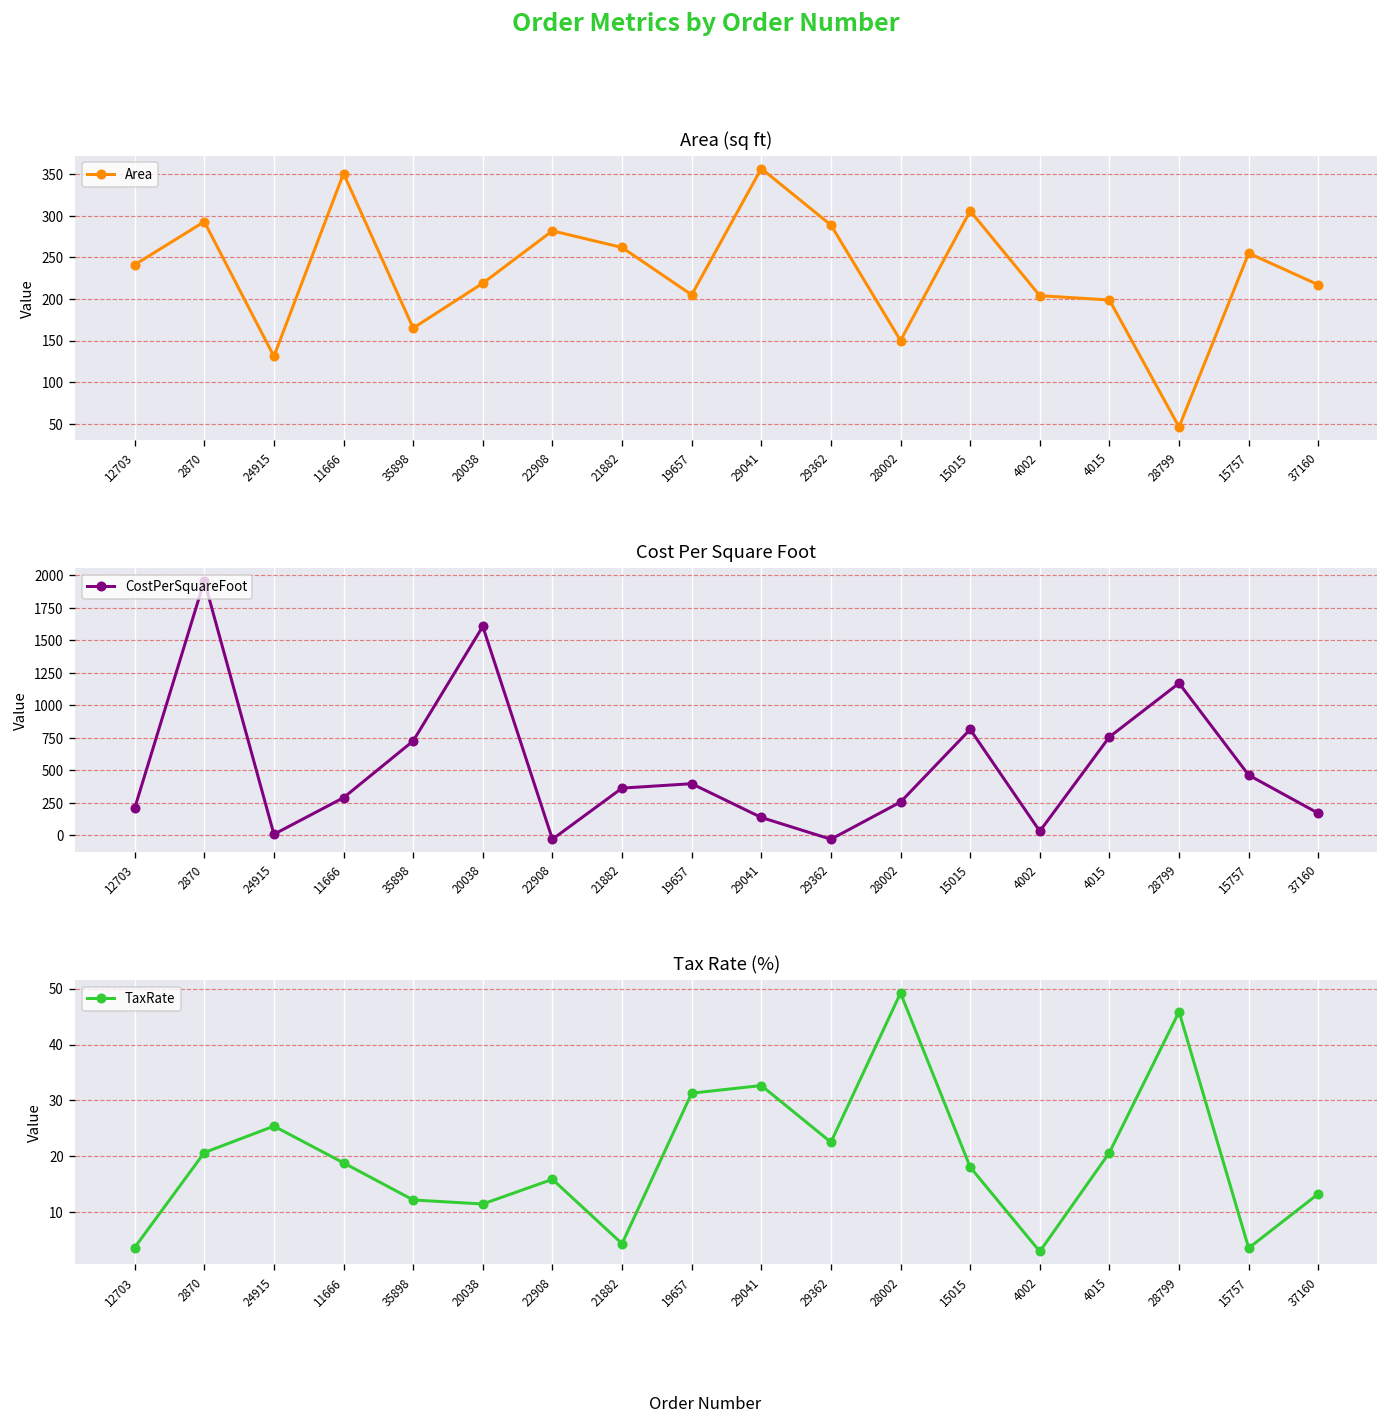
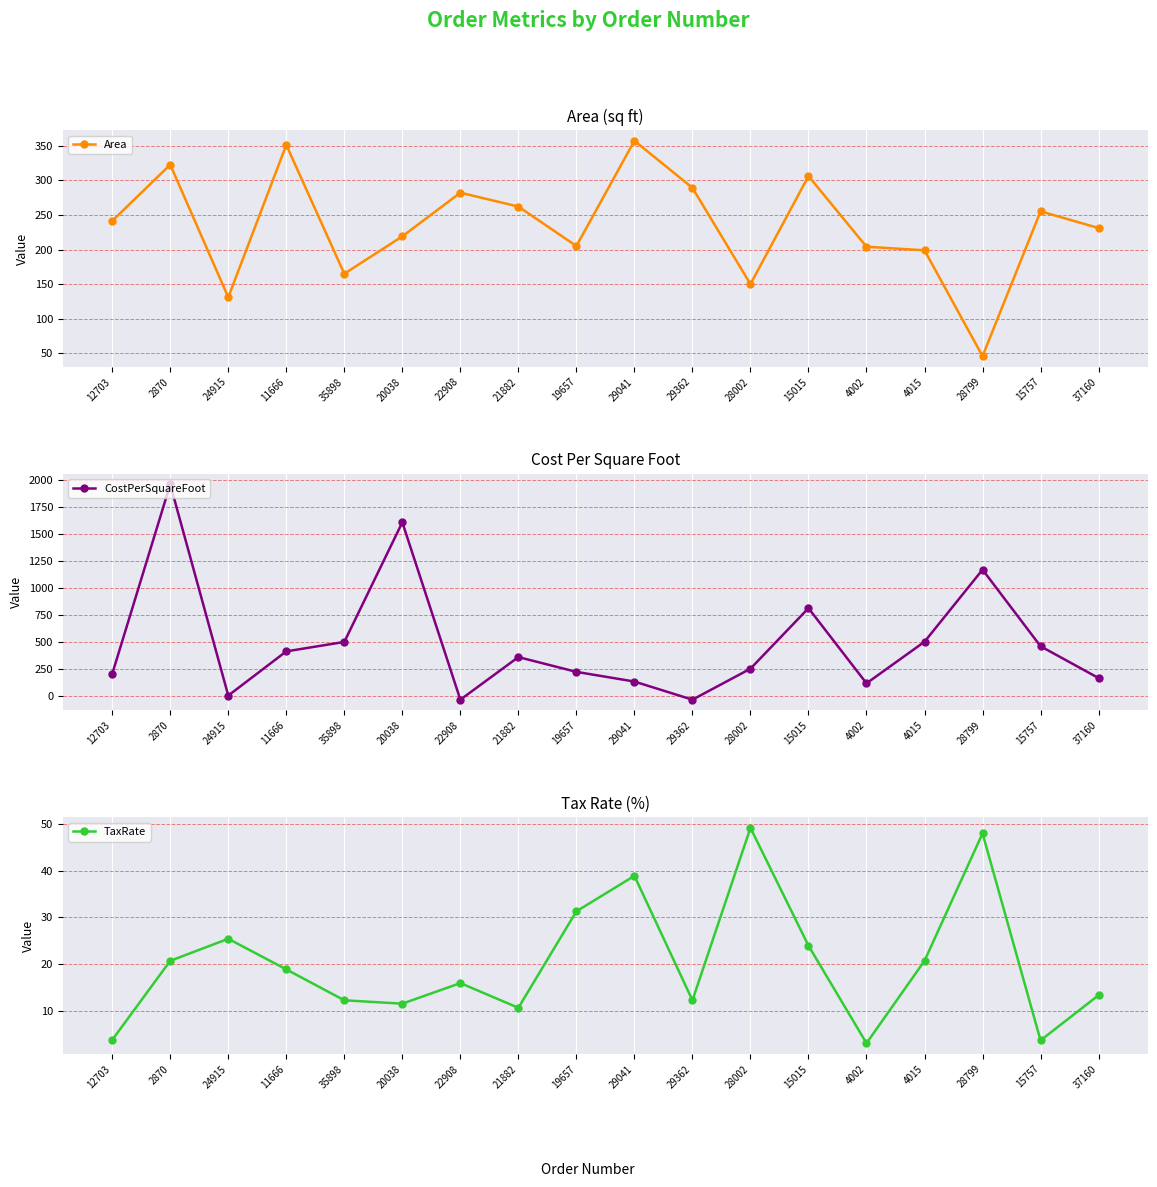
  {
    "Area (sq ft)": {
      "12703": 240,
-     "2870": 290,
+     "2870": 320,
      "24915": 130,
      "11666": 350,
      "35898": 170,
      "20038": 220,
      "22908": 280,
      "21882": 260,
      "19657": 210,
      "29041": 360,
      "29362": 290,
      "28002": 150,
      "15015": 310,
      "4002": 200,
      "4015": 200,
      "28799": 50,
      "15757": 260,
-     "37160": 220
+     "37160": 230
    },
    "Cost Per Square Foot": {
      "12703": 210,
      "24915": 10,
-     "11666": 290,
-     "35898": 720,
+     "11666": 410,
+     "35898": 500,
      "20038": 1610,
      "22908": -30,
      "21882": 360,
-     "19657": 400,
+     "19657": 230,
      "29041": 140,
      "29362": -30,
      "28002": 260,
      "15015": 810,
-     "4002": 30,
-     "4015": 760,
+     "4002": 120,
+     "4015": 500,
      "28799": 1170,
      "15757": 460,
      "37160": 170
    },
    "Tax Rate (%)": {
      "12703": 4,
      "2870": 21,
      "24915": 25,
      "11666": 19,
      "35898": 12,
      "20038": 11,
      "22908": 16,
-     "21882": 4,
+     "21882": 11,
      "19657": 31,
-     "29041": 33,
-     "29362": 23,
+     "29041": 39,
+     "29362": 12,
      "28002": 49,
-     "15015": 18,
+     "15015": 24,
      "4002": 3,
      "4015": 21,
-     "28799": 46,
+     "28799": 48,
      "15757": 4,
      "37160": 13
    }
  }
